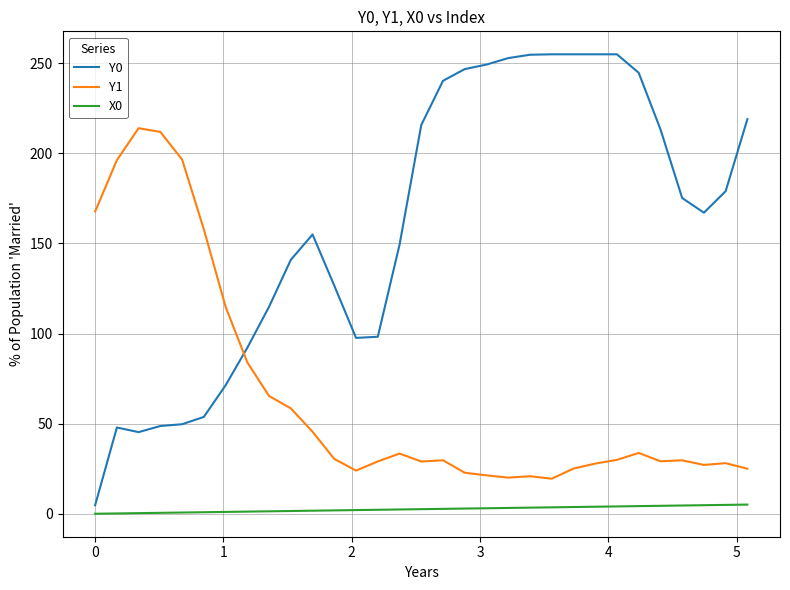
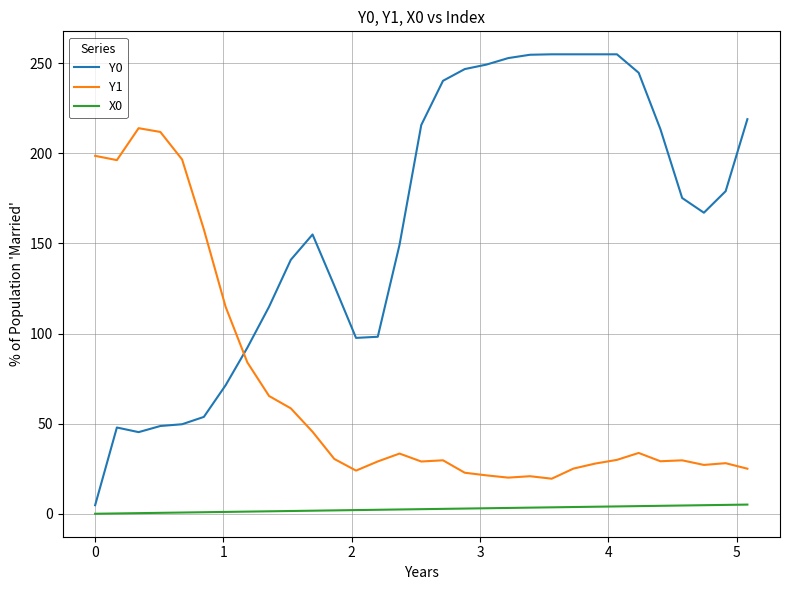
  {
    "Y0": {
      "0": 5
    },
    "Y1": {
-     "0": 168
+     "0": 199
    },
    "X0": {
      "0": 0
    }
  }
